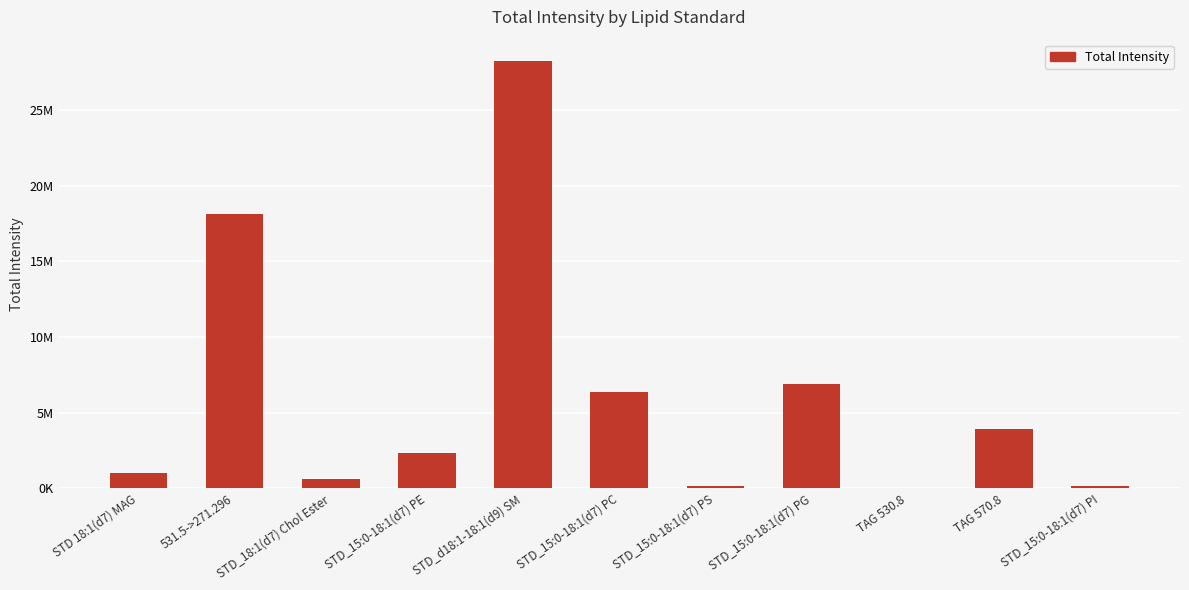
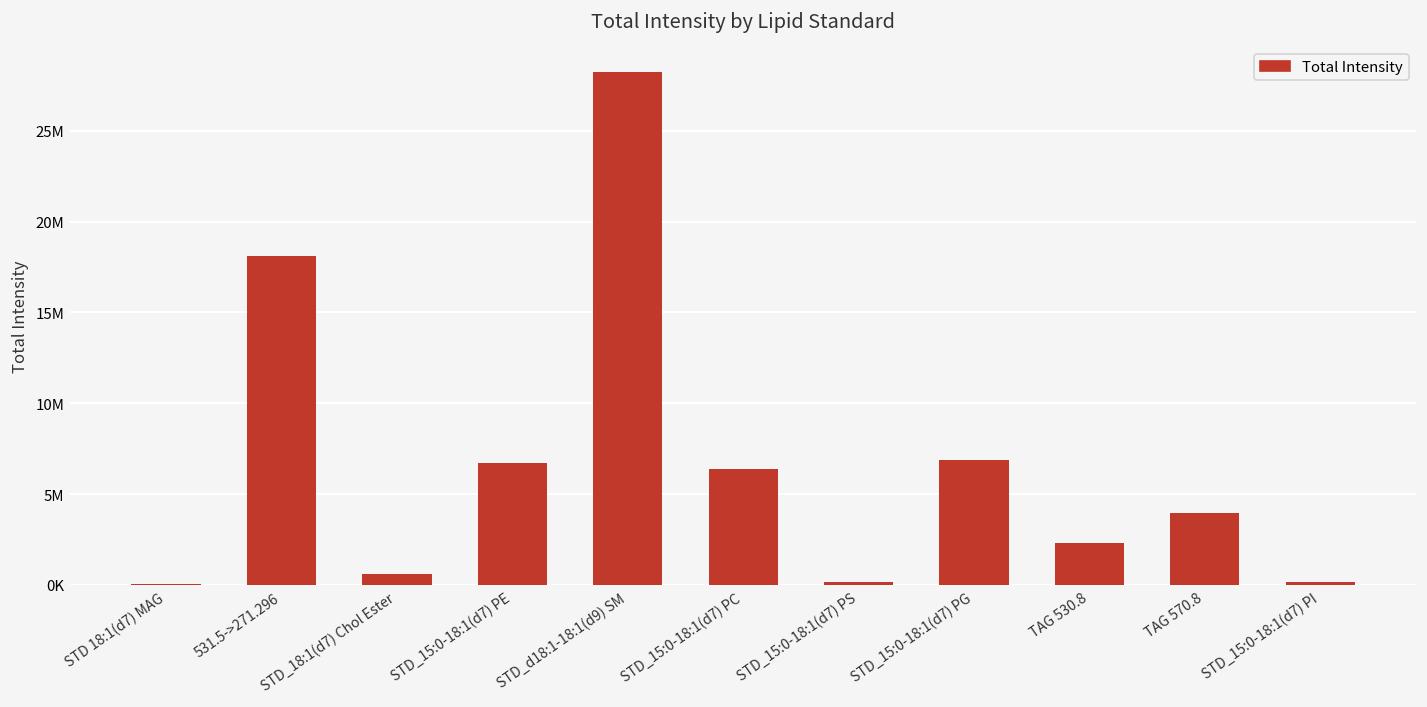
  {
-   "STD 18:1(d7) MAG": 1000000,
+   "STD 18:1(d7) MAG": 100000,
    "531.5->271.296": 18100000,
    "STD_18:1(d7) Chol Ester": 600000,
-   "STD_15:0-18:1(d7) PE": 2300000,
+   "STD_15:0-18:1(d7) PE": 6700000,
    "STD_d18:1-18:1(d9) SM": 28200000,
    "STD_15:0-18:1(d7) PC": 6400000,
    "STD_15:0-18:1(d7) PS": 200000,
    "STD_15:0-18:1(d7) PG": 6900000,
-   "TAG 530.8": 0,
+   "TAG 530.8": 2300000,
    "TAG 570.8": 3900000,
    "STD_15:0-18:1(d7) PI": 200000
  }
